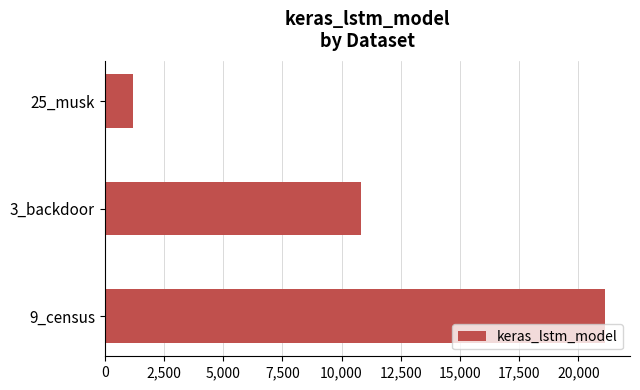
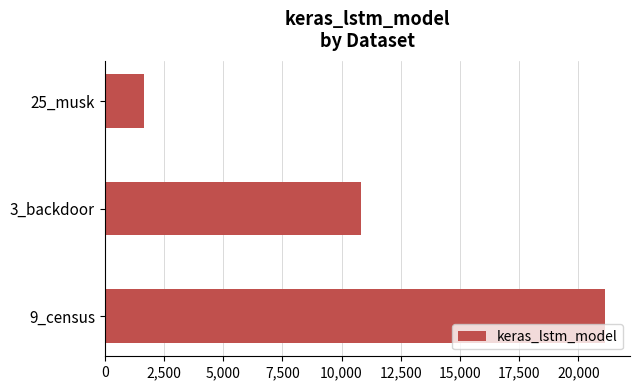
  {
-   "25_musk": "1,200",
+   "25_musk": "1,700",
    "3_backdoor": "10,800",
    "9_census": "21,100"
  }
